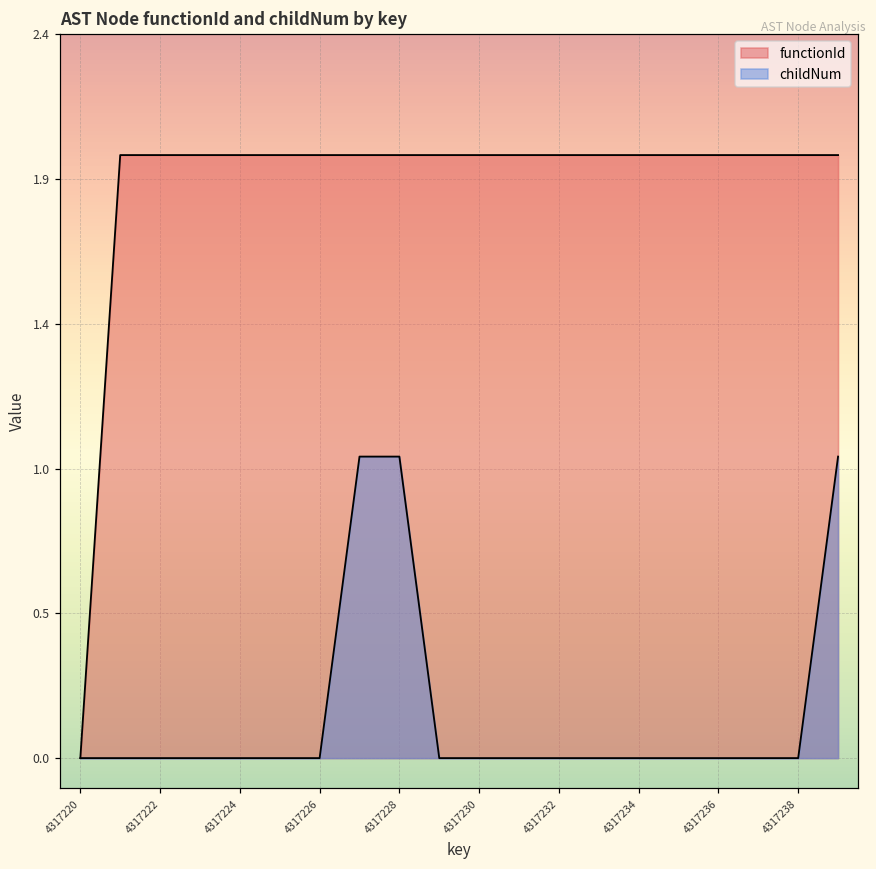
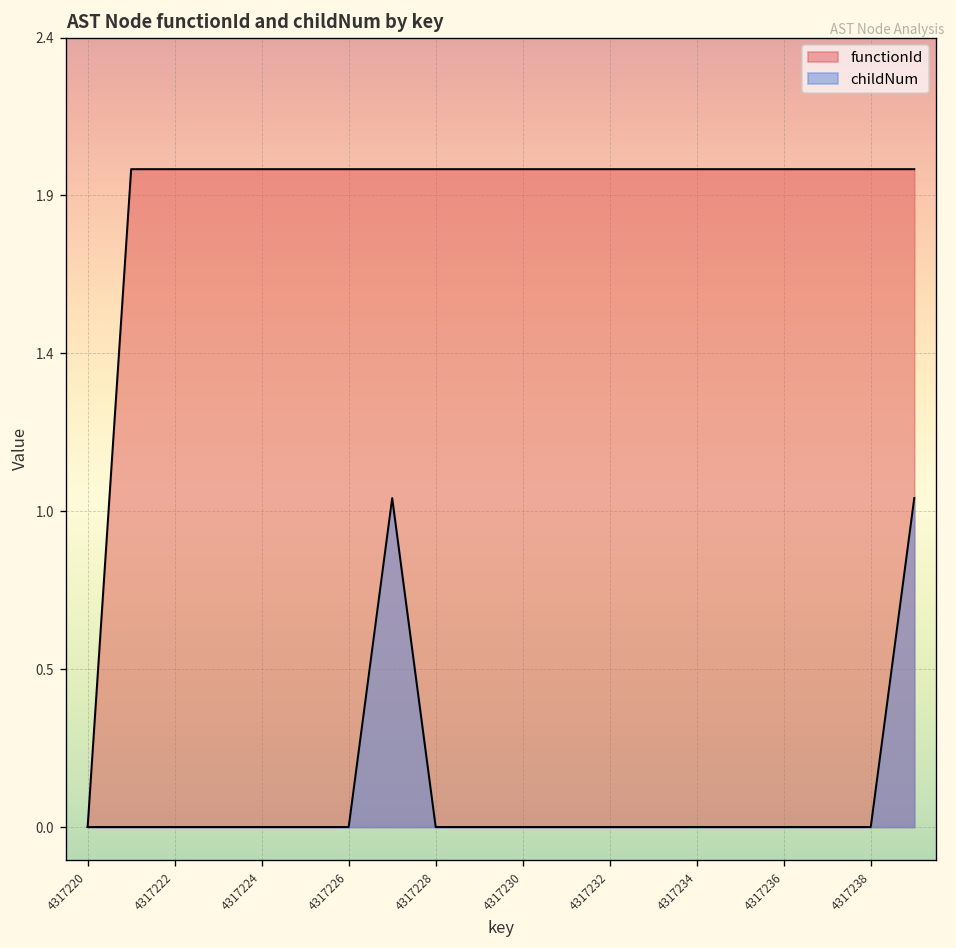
  {
    "functionId": {
      "4317222": 2,
      "4317224": 2,
      "4317226": 2,
      "4317228": 2,
      "4317230": 2,
      "4317232": 2,
      "4317234": 2,
      "4317236": 2,
      "4317238": 2
    },
    "childNum": {
      "4317222": 0,
      "4317224": 0,
      "4317226": 0,
-     "4317228": 1,
+     "4317228": 0,
      "4317230": 0,
      "4317232": 0,
      "4317234": 0,
      "4317236": 0,
      "4317238": 0
    }
  }
